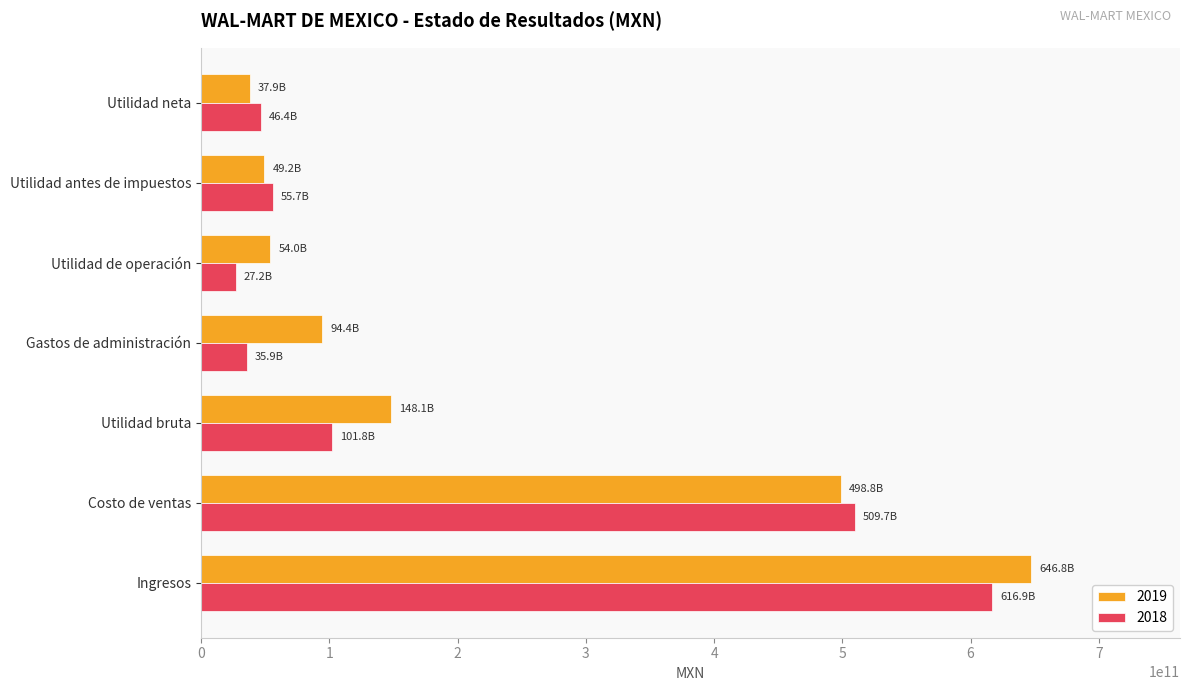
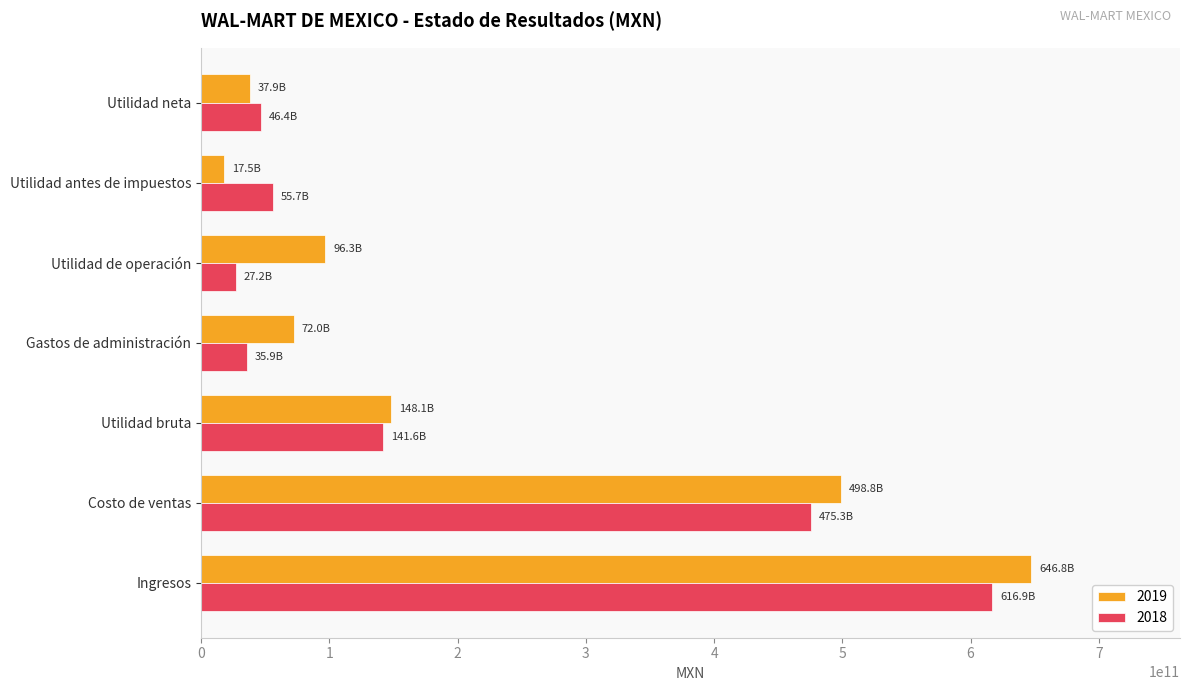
  {
    "2019": {
      "Utilidad neta": "37.9B",
-     "Utilidad antes de impuestos": "49.2B",
-     "Utilidad de operación": "54.0B",
-     "Gastos de administración": "94.4B",
+     "Utilidad antes de impuestos": "17.5B",
+     "Utilidad de operación": "96.3B",
+     "Gastos de administración": "72.0B",
      "Utilidad bruta": "148.1B",
      "Costo de ventas": "498.8B",
      "Ingresos": "646.8B"
    },
    "2018": {
      "Utilidad neta": "46.4B",
      "Utilidad antes de impuestos": "55.7B",
      "Utilidad de operación": "27.2B",
      "Gastos de administración": "35.9B",
-     "Utilidad bruta": "101.8B",
-     "Costo de ventas": "509.7B",
+     "Utilidad bruta": "141.6B",
+     "Costo de ventas": "475.3B",
      "Ingresos": "616.9B"
    }
  }
